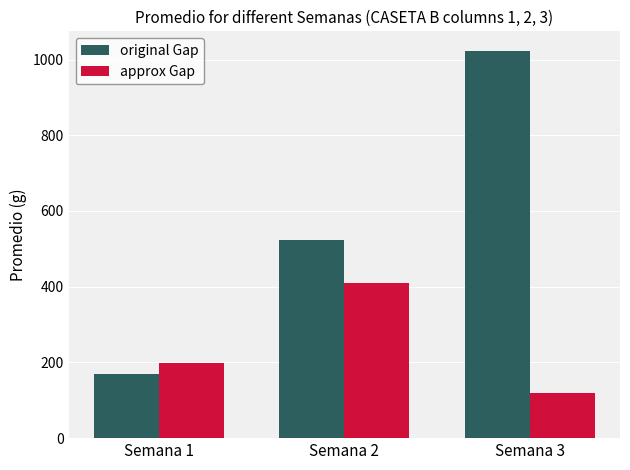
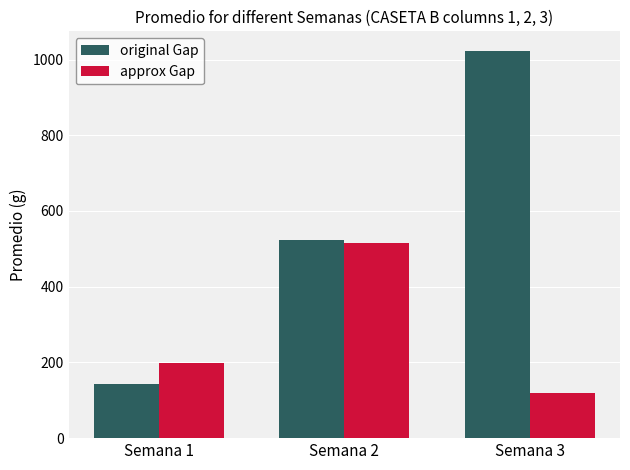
  {
    "original Gap": {
-     "Semana 1": 170,
+     "Semana 1": 140,
      "Semana 2": 520,
      "Semana 3": 1020
    },
    "approx Gap": {
      "Semana 1": 200,
-     "Semana 2": 410,
+     "Semana 2": 520,
      "Semana 3": 120
    }
  }
